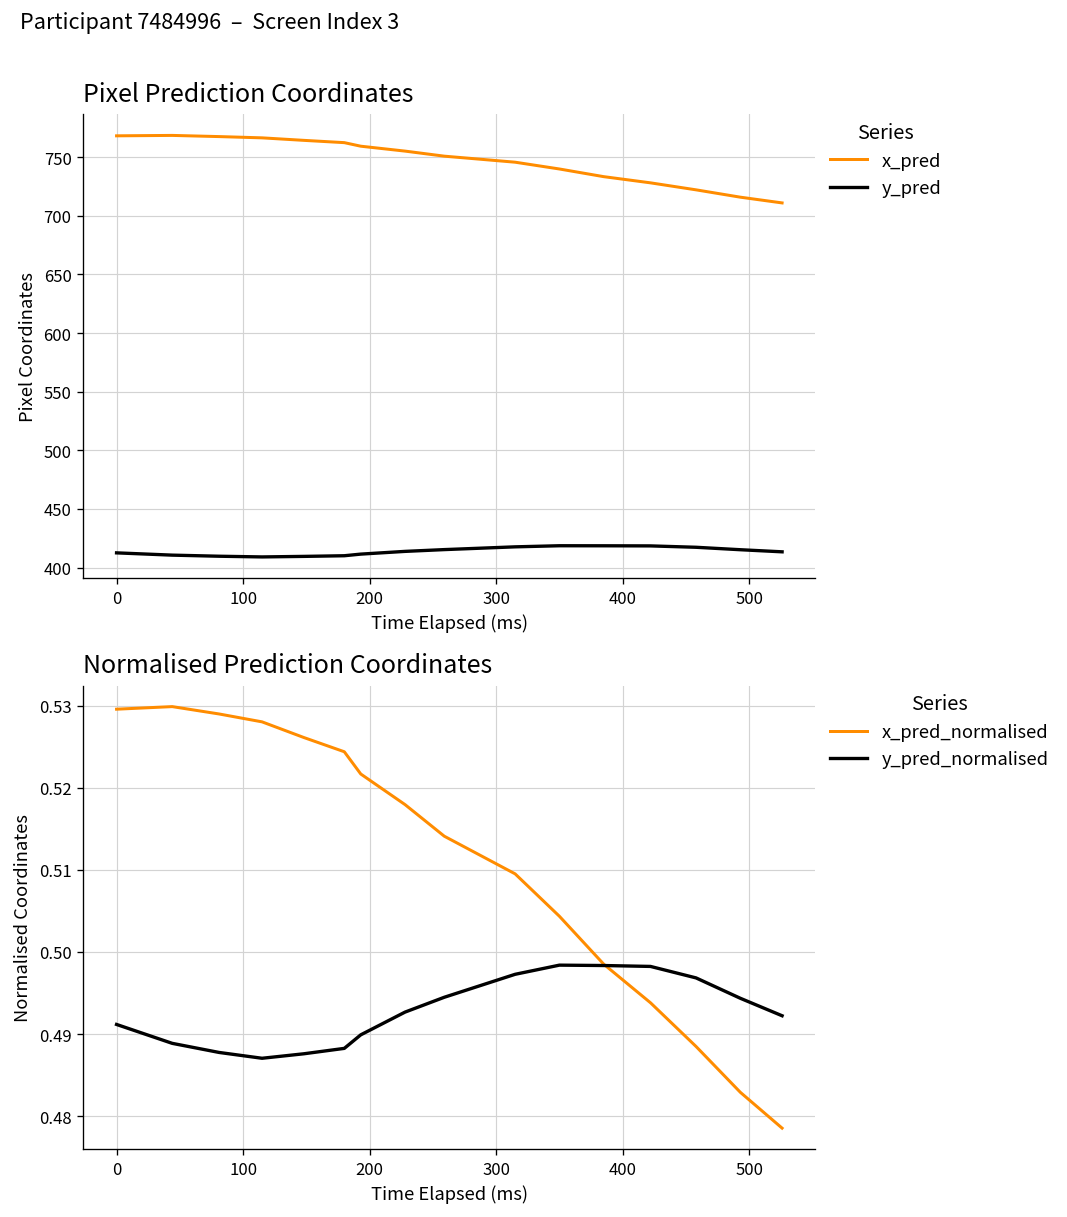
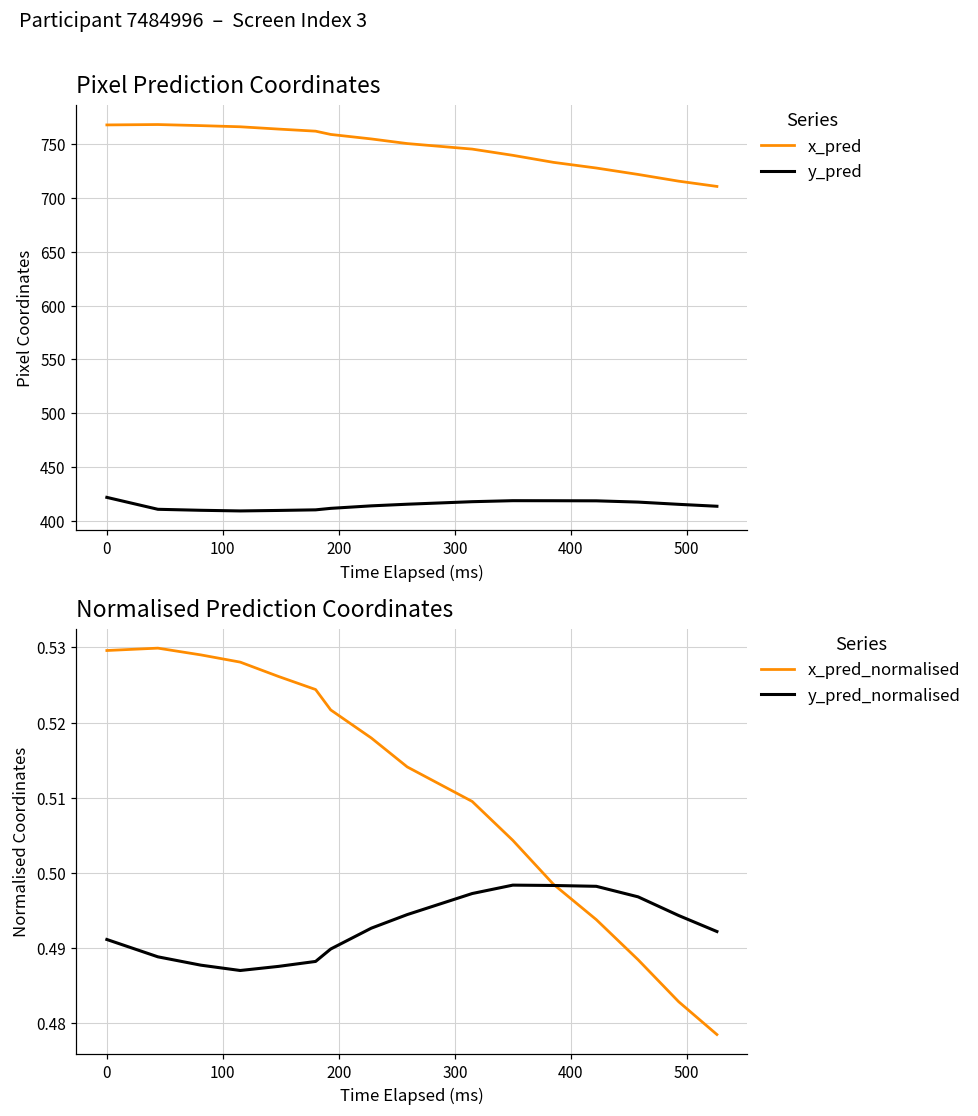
  {
    "Pixel Prediction Coordinates": {
      "x_pred": {
        "0": 770
      },
      "y_pred": {
-       "0": 410
+       "0": 420
      }
    },
    "Normalised Prediction Coordinates": {
      "x_pred_normalised": {
        "0": 0.530
      },
      "y_pred_normalised": {
        "0": 0.491
      }
    }
  }
